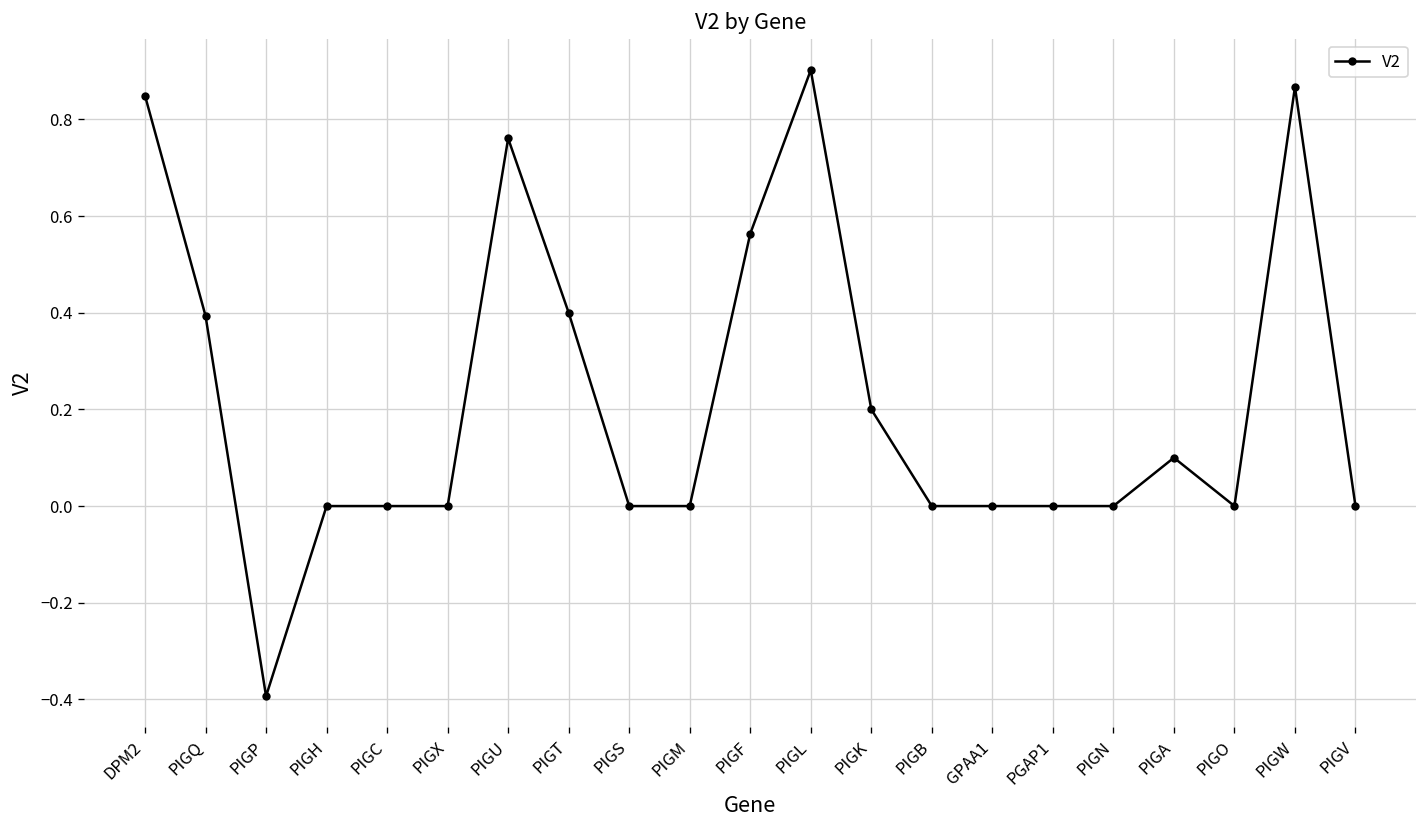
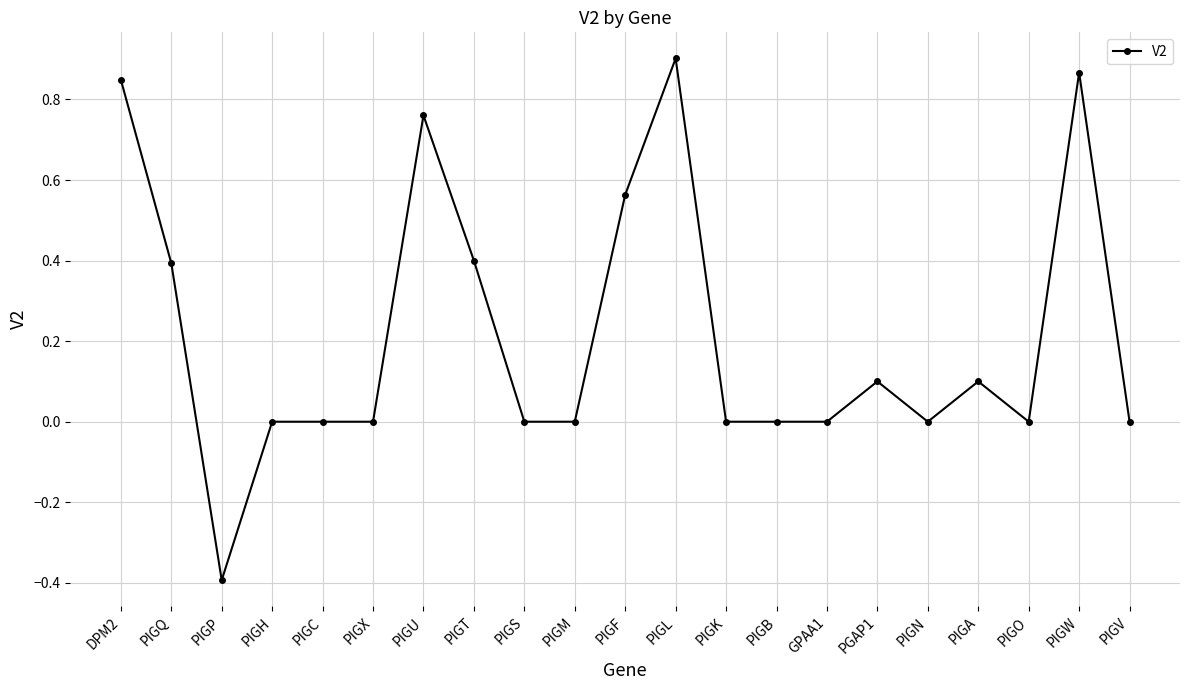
  {
    "DPM2": 0.85,
    "PIGQ": 0.39,
    "PIGP": -0.39,
    "PIGH": 0.0,
    "PIGC": 0.0,
    "PIGX": 0.0,
    "PIGU": 0.76,
    "PIGT": 0.4,
    "PIGS": 0.0,
    "PIGM": 0.0,
    "PIGF": 0.56,
    "PIGL": 0.9,
-   "PIGK": 0.2,
+   "PIGK": 0.0,
    "PIGB": 0.0,
    "GPAA1": 0.0,
-   "PGAP1": 0.0,
+   "PGAP1": 0.1,
    "PIGN": 0.0,
    "PIGA": 0.1,
    "PIGO": 0.0,
    "PIGW": 0.87,
    "PIGV": 0.0
  }
